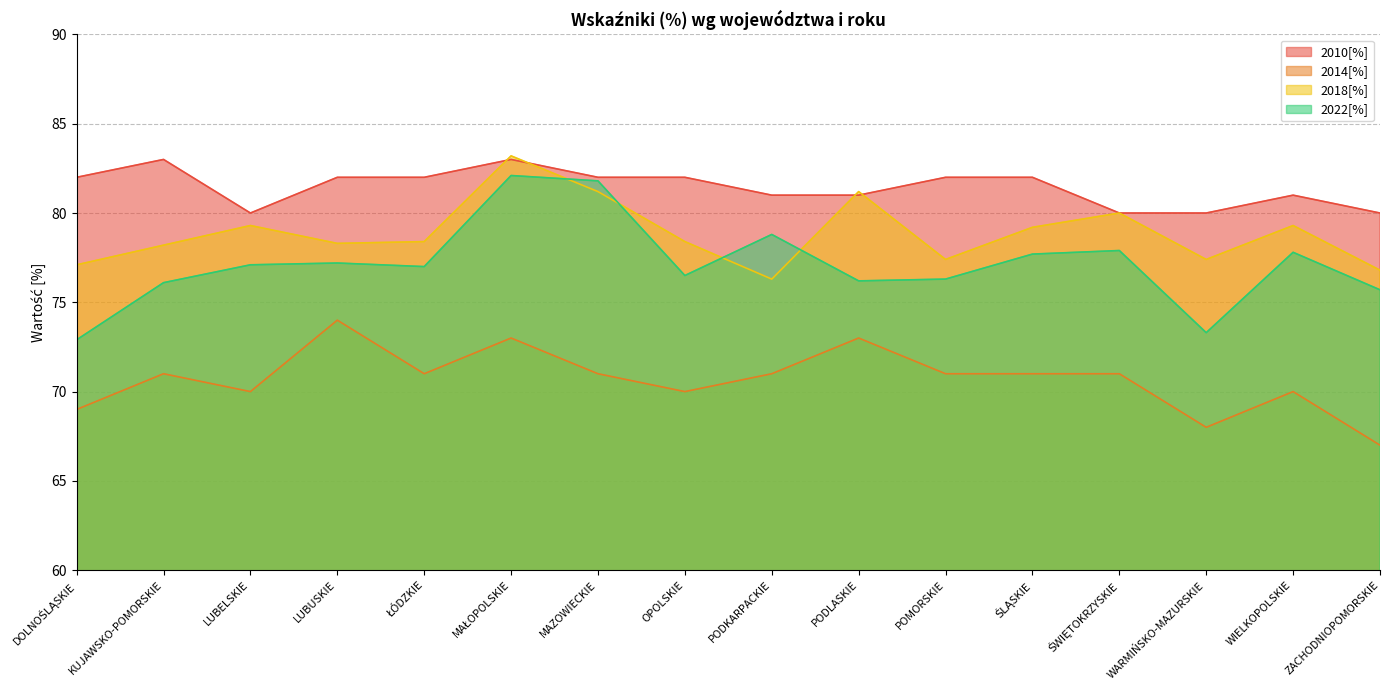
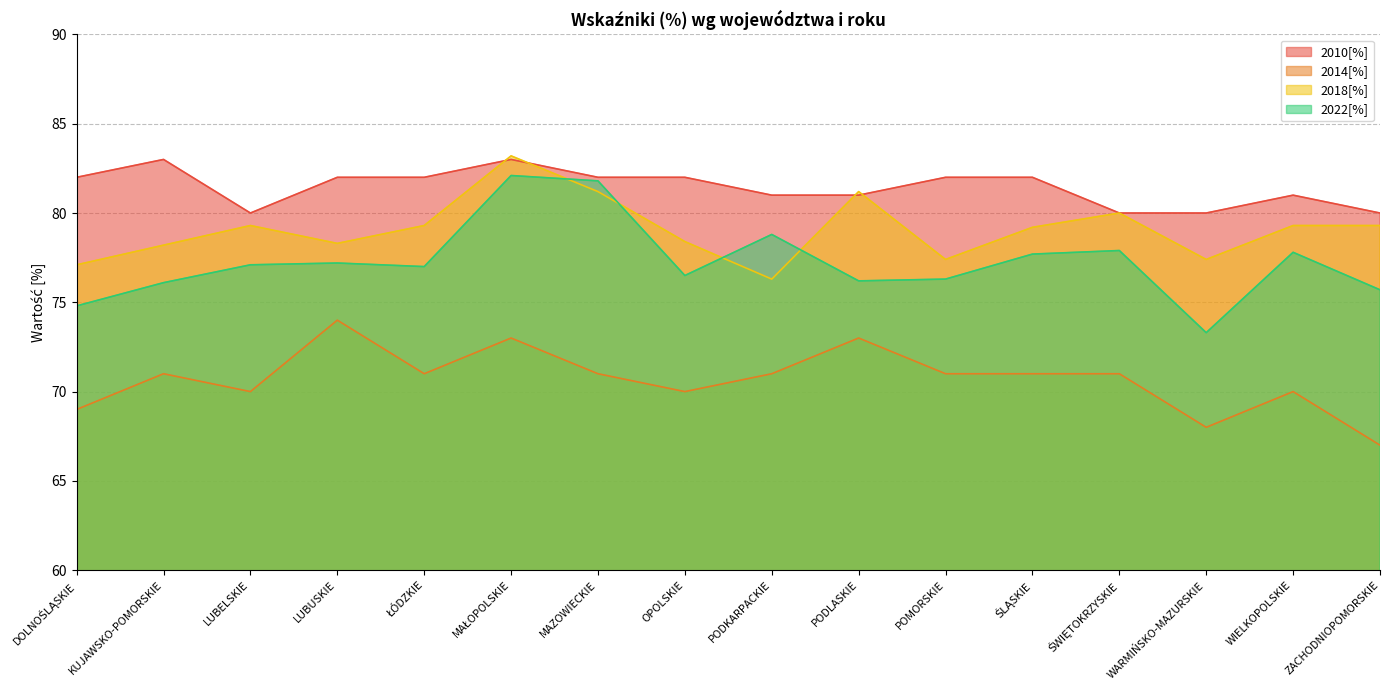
  {
    "2018[%]": {
      "DOLNOŚLĄSKIE": 77.1,
      "KUJAWSKO-POMORSKIE": 78.2,
      "LUBELSKIE": 79.3,
      "LUBUSKIE": 78.3,
-     "ŁÓDZKIE": 78.4,
+     "ŁÓDZKIE": 79.3,
      "MAŁOPOLSKIE": 83.2,
      "MAZOWIECKIE": 81.2,
      "OPOLSKIE": 78.4,
      "PODKARPACKIE": 76.3,
      "PODLASKIE": 81.2,
      "POMORSKIE": 77.4,
      "ŚLĄSKIE": 79.2,
      "WARMIŃSKO-MAZURSKIE": 77.4,
      "WIELKOPOLSKIE": 79.3,
-     "ZACHODNIOPOMORSKIE": 76.8
+     "ZACHODNIOPOMORSKIE": 79.3
    },
    "2022[%]": {
-     "DOLNOŚLĄSKIE": 72.9,
+     "DOLNOŚLĄSKIE": 74.8,
      "KUJAWSKO-POMORSKIE": 76.1,
      "LUBELSKIE": 77.1,
      "LUBUSKIE": 77.2,
      "ŁÓDZKIE": 77.0,
      "MAŁOPOLSKIE": 82.1,
      "MAZOWIECKIE": 81.8,
      "OPOLSKIE": 76.5,
      "PODKARPACKIE": 78.8,
      "PODLASKIE": 76.2,
      "POMORSKIE": 76.3,
      "ŚLĄSKIE": 77.7,
      "ŚWIĘTOKRZYSKIE": 77.9,
      "WARMIŃSKO-MAZURSKIE": 73.3,
      "WIELKOPOLSKIE": 77.8,
      "ZACHODNIOPOMORSKIE": 75.7
    }
  }
